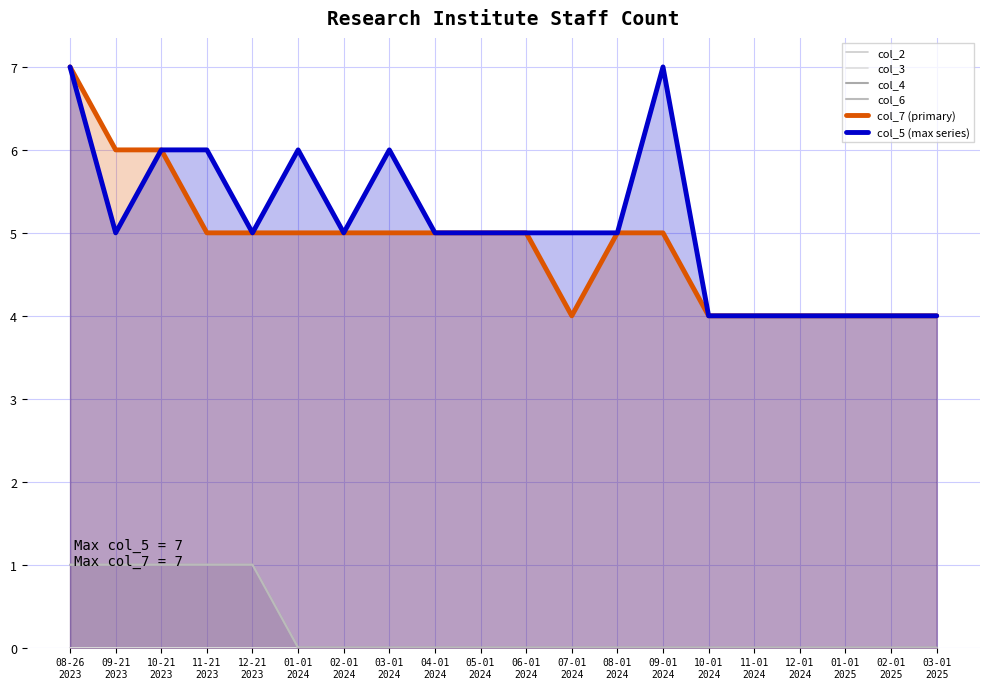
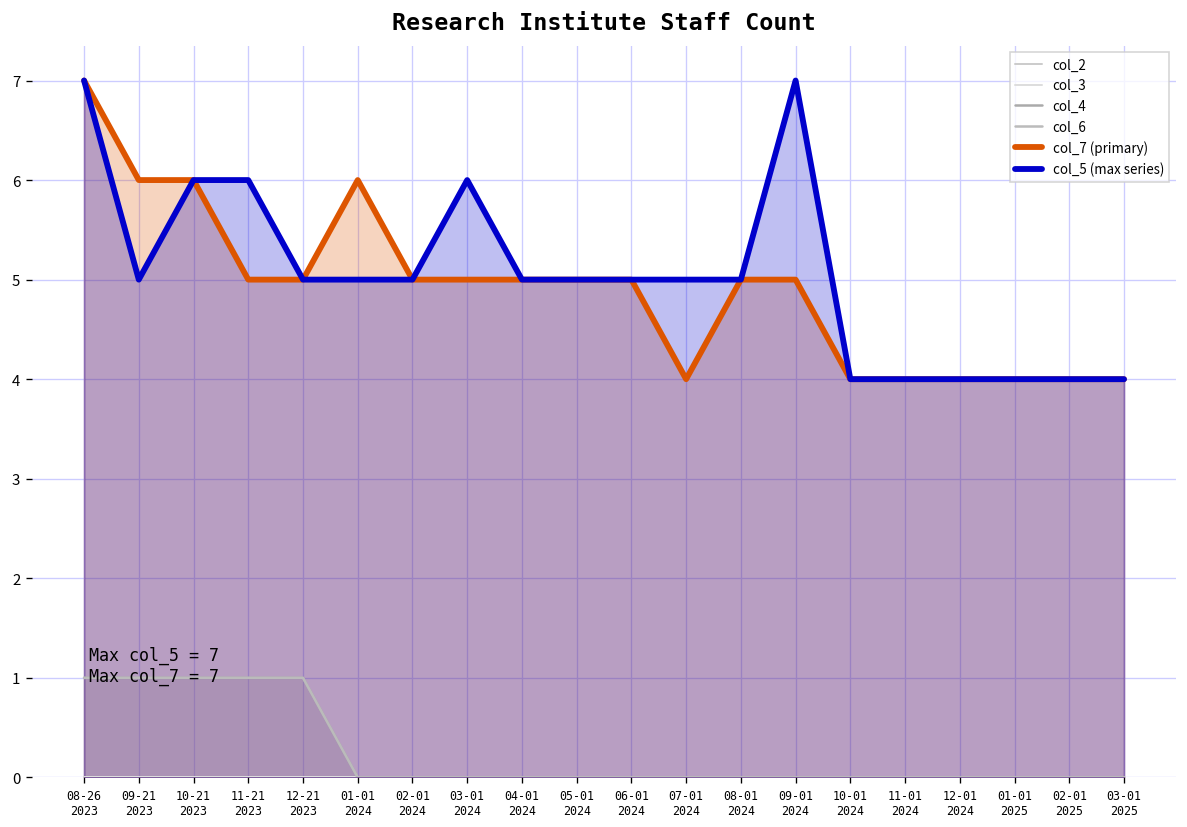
  {
    "col_7 (primary)": {
      "09-21 2023": 6,
      "11-21 2023": 5,
-     "01-01 2024": 5,
+     "01-01 2024": 6,
      "03-01 2024": 5,
      "07-01 2024": 4,
      "09-01 2024": 5
    },
    "col_5 (max series)": {
      "09-21 2023": 5,
      "11-21 2023": 6,
-     "01-01 2024": 6,
+     "01-01 2024": 5,
      "03-01 2024": 6,
      "07-01 2024": 5,
      "09-01 2024": 7
    }
  }
